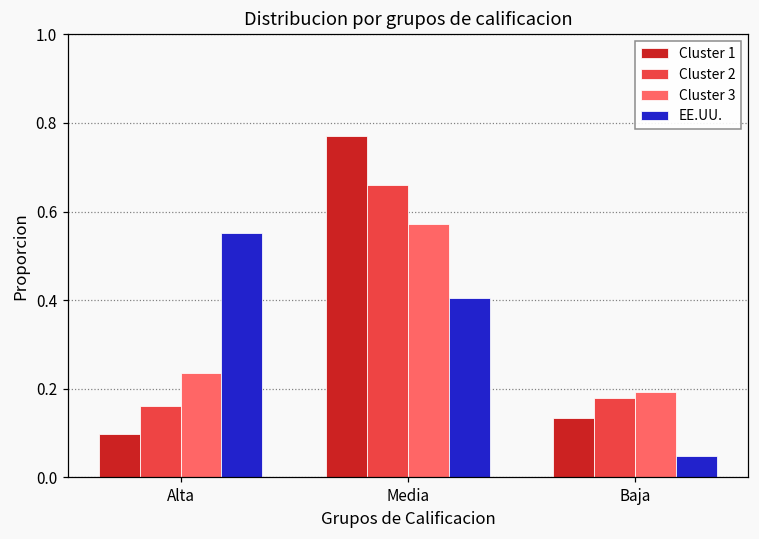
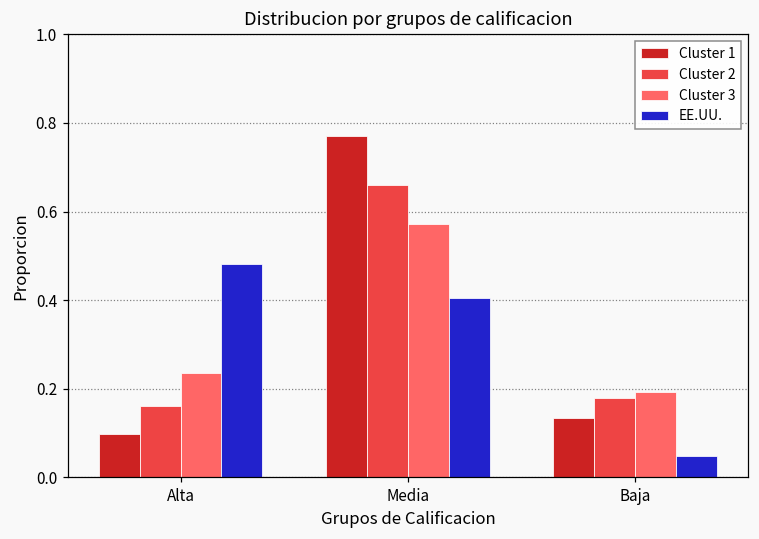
  {
    "EE.UU.": {
-     "Alta": 0.55,
+     "Alta": 0.48,
      "Media": 0.40,
      "Baja": 0.05
    }
  }
